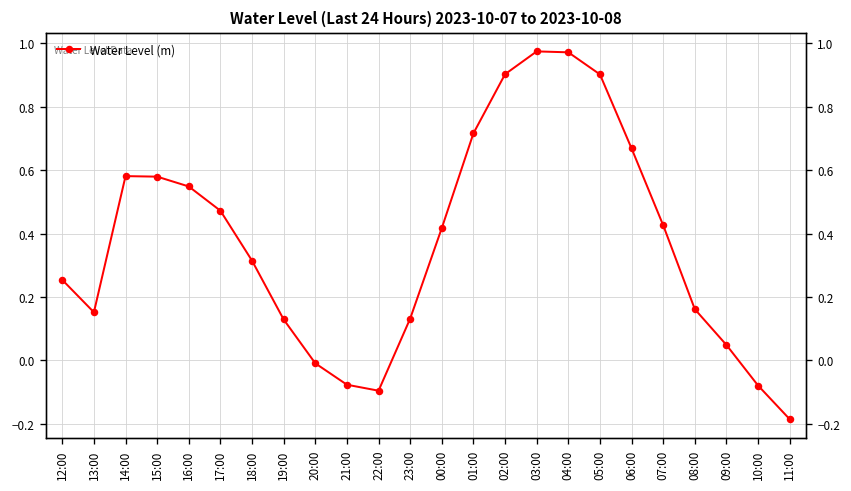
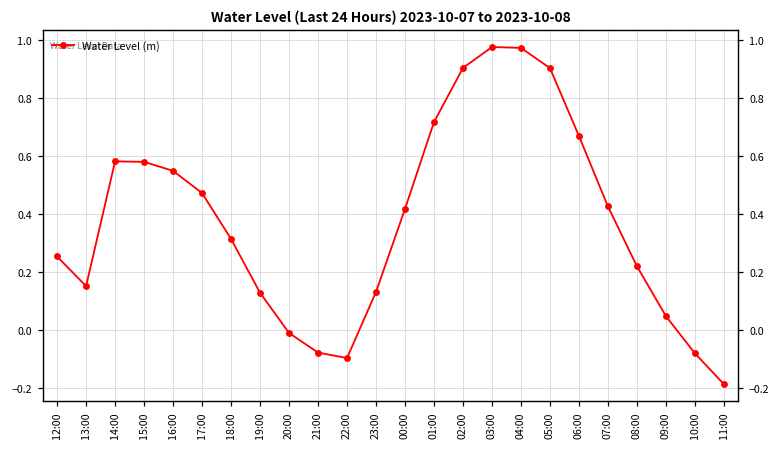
  {
    "12:00": 0.25,
    "13:00": 0.15,
    "14:00": 0.58,
    "15:00": 0.58,
    "16:00": 0.55,
    "17:00": 0.47,
    "18:00": 0.31,
    "19:00": 0.13,
    "20:00": -0.01,
    "21:00": -0.08,
    "22:00": -0.10,
    "23:00": 0.13,
    "00:00": 0.42,
    "01:00": 0.72,
    "02:00": 0.90,
    "03:00": 0.97,
    "04:00": 0.97,
    "05:00": 0.90,
    "06:00": 0.67,
    "07:00": 0.43,
-   "08:00": 0.16,
+   "08:00": 0.22,
    "09:00": 0.05,
    "10:00": -0.08,
    "11:00": -0.19
  }
